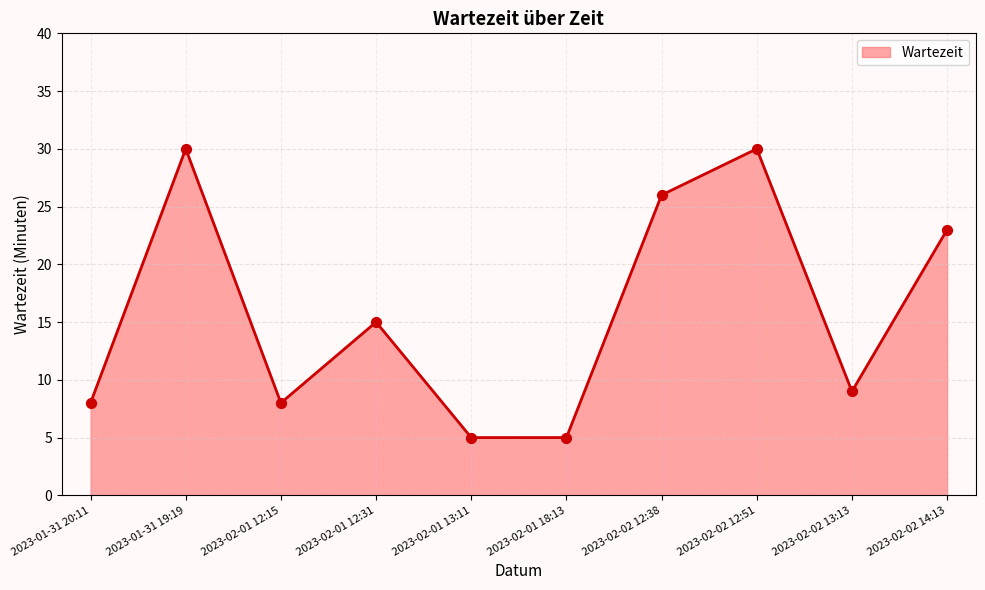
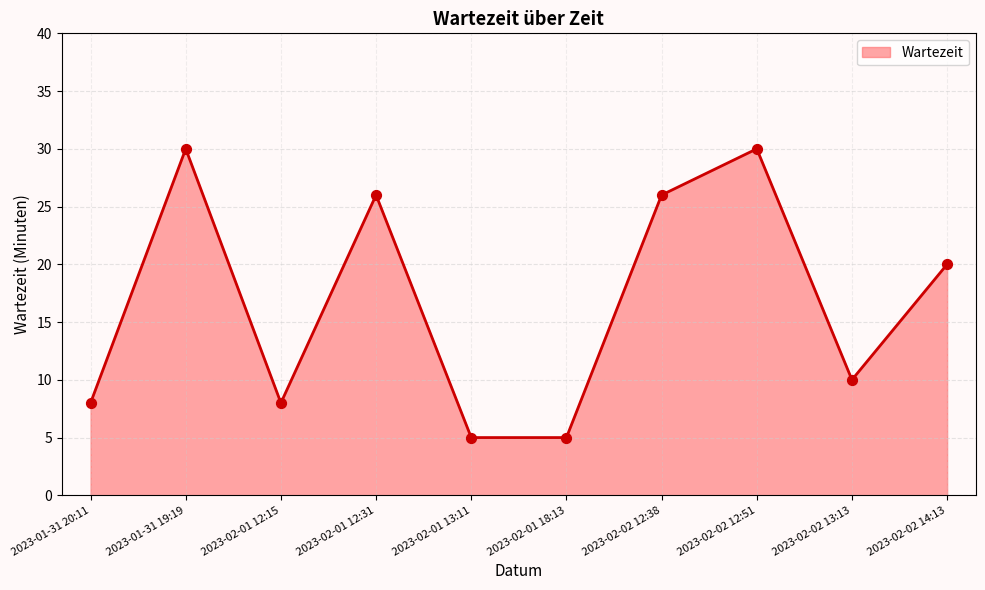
  {
    "2023-01-31 20:11": 8,
    "2023-01-31 19:19": 30,
    "2023-02-01 12:15": 8,
-   "2023-02-01 12:31": 15,
+   "2023-02-01 12:31": 26,
    "2023-02-01 13:11": 5,
    "2023-02-01 18:13": 5,
    "2023-02-02 12:38": 26,
    "2023-02-02 12:51": 30,
-   "2023-02-02 13:13": 9,
-   "2023-02-02 14:13": 23
+   "2023-02-02 13:13": 10,
+   "2023-02-02 14:13": 20
  }
